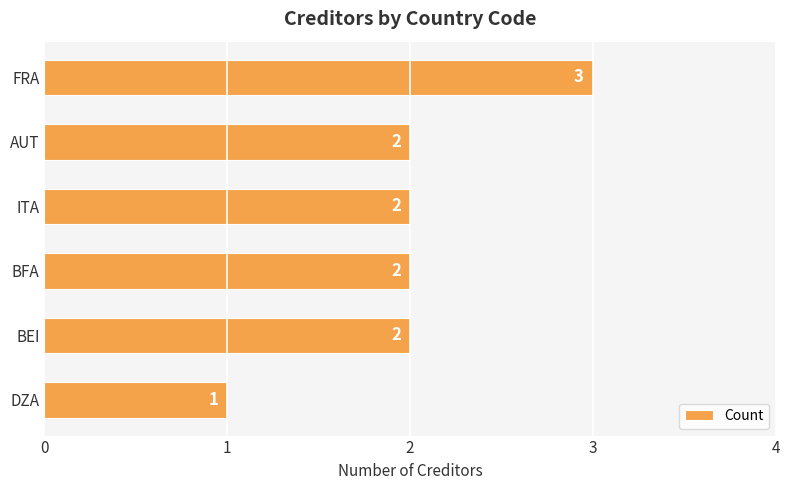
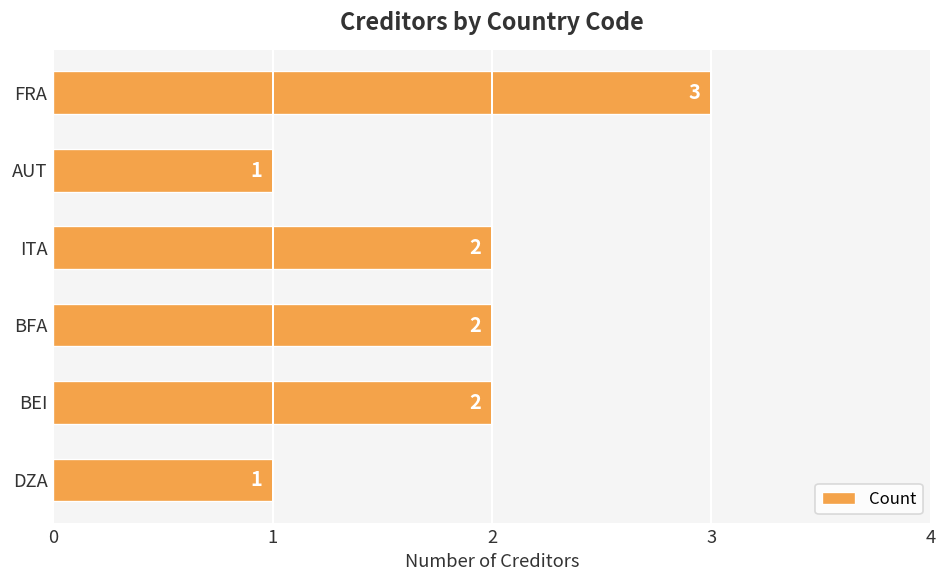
  {
    "FRA": 3,
-   "AUT": 2,
+   "AUT": 1,
    "ITA": 2,
    "BFA": 2,
    "BEI": 2,
    "DZA": 1
  }
